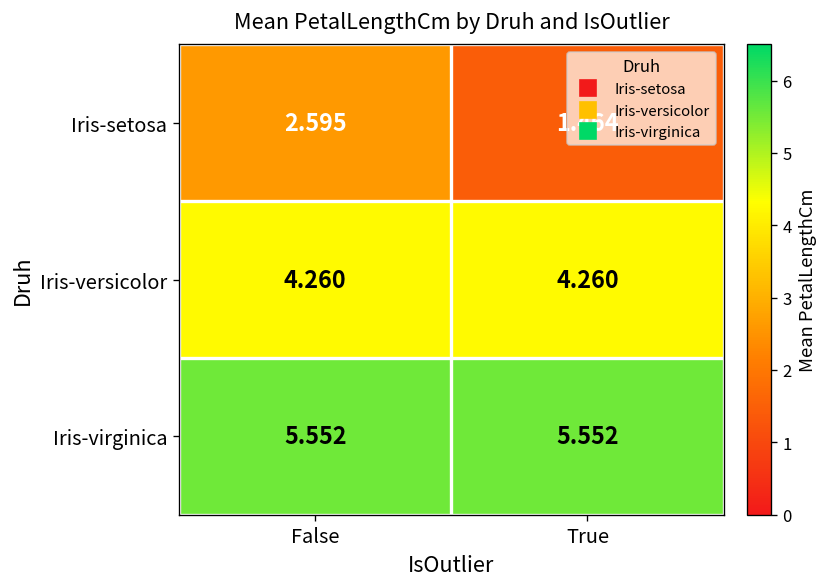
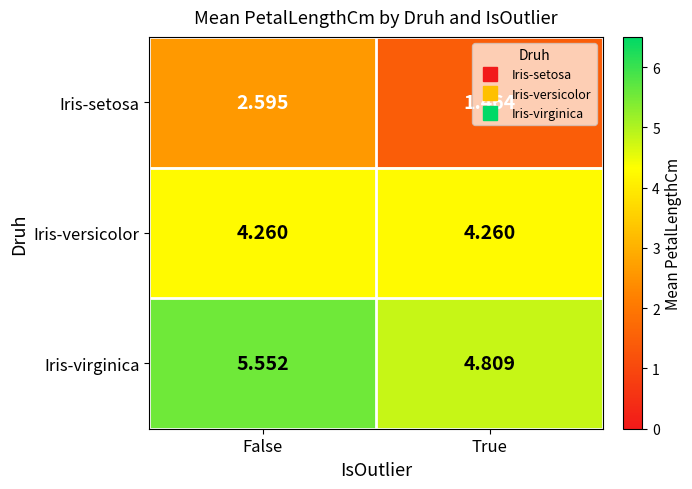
  {
    "Iris-setosa": {
      "False": 2.595
    },
    "Iris-versicolor": {
      "False": 4.260,
      "True": 4.260
    },
    "Iris-virginica": {
      "False": 5.552,
-     "True": 5.552
+     "True": 4.809
    }
  }
